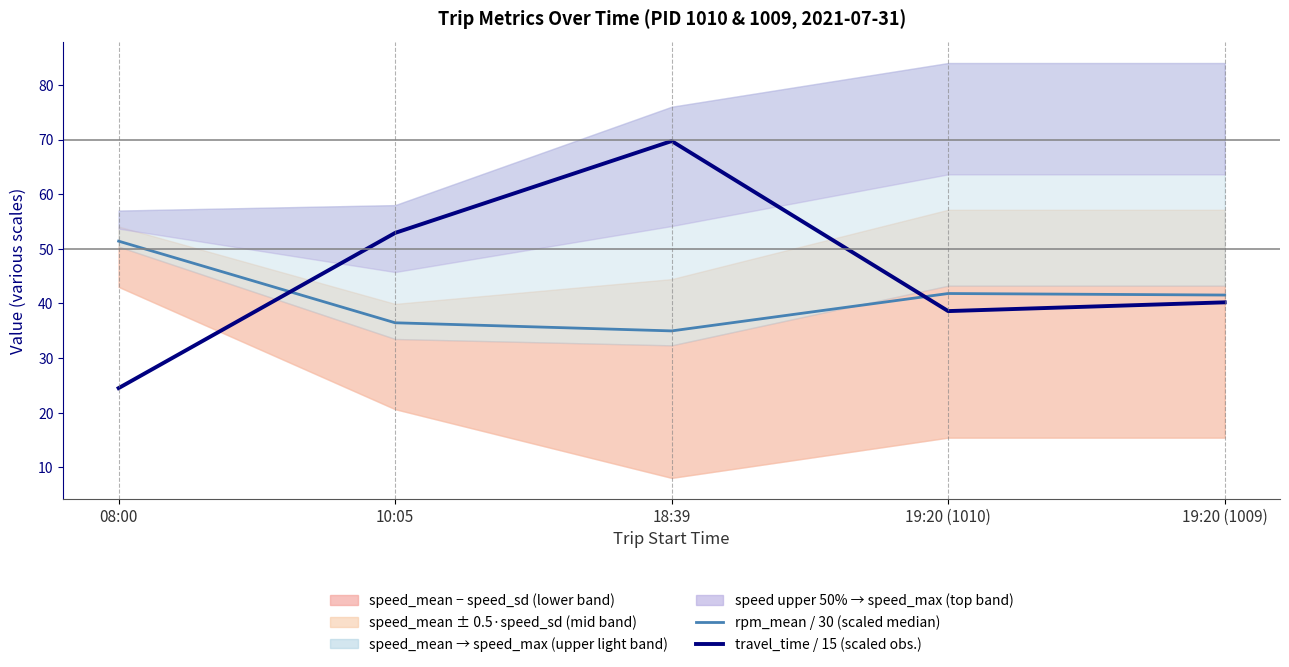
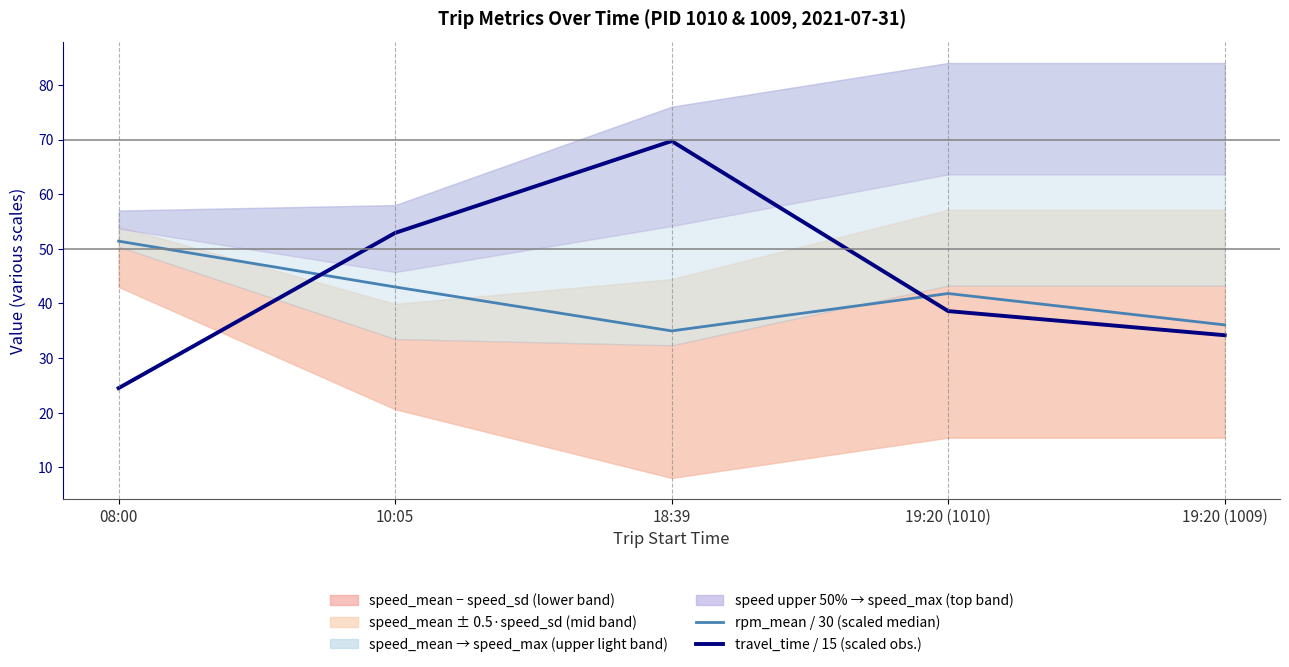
  {
    "rpm_mean / 30 (scaled median)": {
      "08:00": 51,
-     "10:05": 36,
+     "10:05": 43,
      "18:39": 35,
      "19:20 (1010)": 42,
-     "19:20 (1009)": 42
+     "19:20 (1009)": 36
    },
    "travel_time / 15 (scaled obs.)": {
      "08:00": 25,
      "10:05": 53,
      "18:39": 70,
      "19:20 (1010)": 39,
-     "19:20 (1009)": 40
+     "19:20 (1009)": 34
    }
  }
